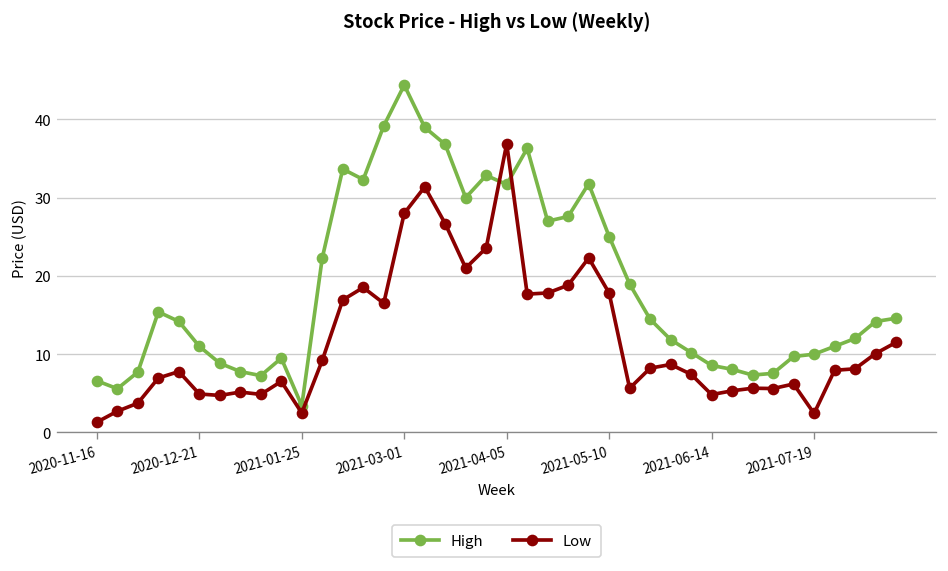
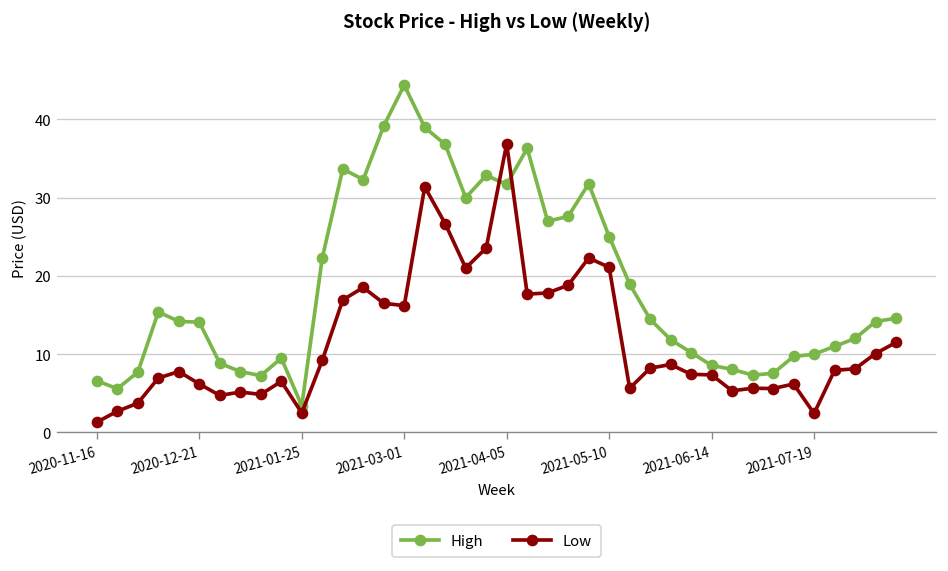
  {
    "High": {
      "2020-11-16": 7,
-     "2020-12-21": 11,
+     "2020-12-21": 14,
      "2021-01-25": 3,
      "2021-03-01": 44,
      "2021-04-05": 32,
      "2021-05-10": 25,
      "2021-06-14": 9,
      "2021-07-19": 10
    },
    "Low": {
      "2020-11-16": 1,
-     "2020-12-21": 5,
+     "2020-12-21": 6,
      "2021-01-25": 2,
-     "2021-03-01": 28,
+     "2021-03-01": 16,
      "2021-04-05": 37,
-     "2021-05-10": 18,
-     "2021-06-14": 5,
+     "2021-05-10": 21,
+     "2021-06-14": 7,
      "2021-07-19": 2
    }
  }
